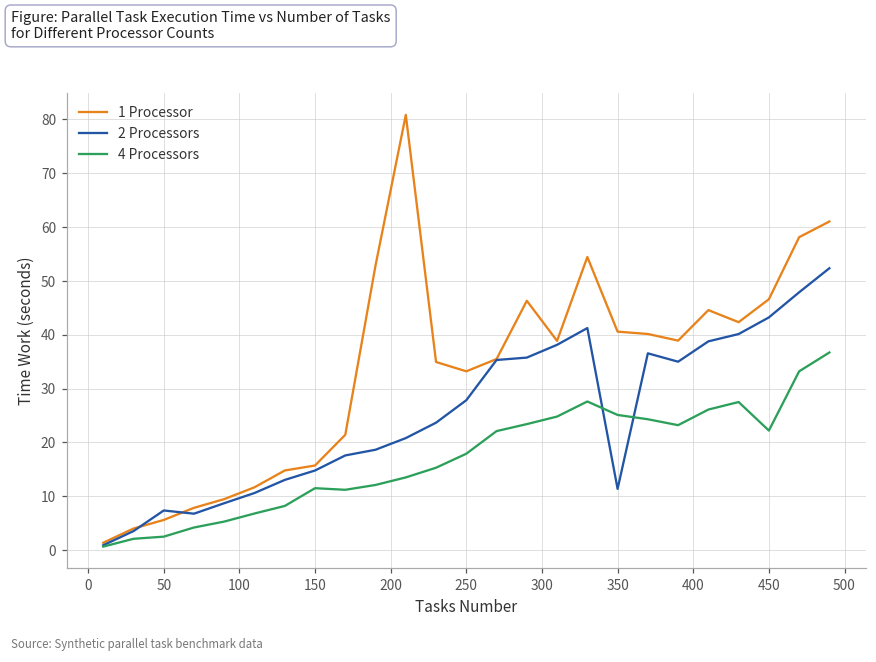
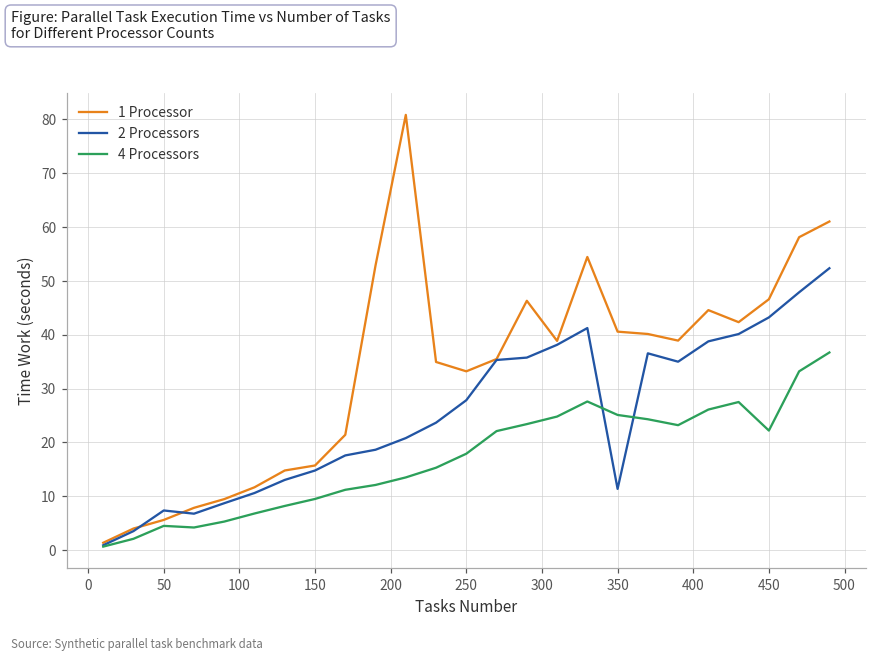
  {
    "1 Processor": {
      "50": 6,
      "150": 16,
      "250": 33,
      "350": 41,
      "450": 47
    },
    "2 Processors": {
      "50": 7,
      "150": 15,
      "250": 28,
      "350": 11,
      "450": 43
    },
    "4 Processors": {
-     "50": 3,
-     "150": 12,
+     "50": 5,
+     "150": 10,
      "250": 18,
      "350": 25,
      "450": 22
    }
  }
